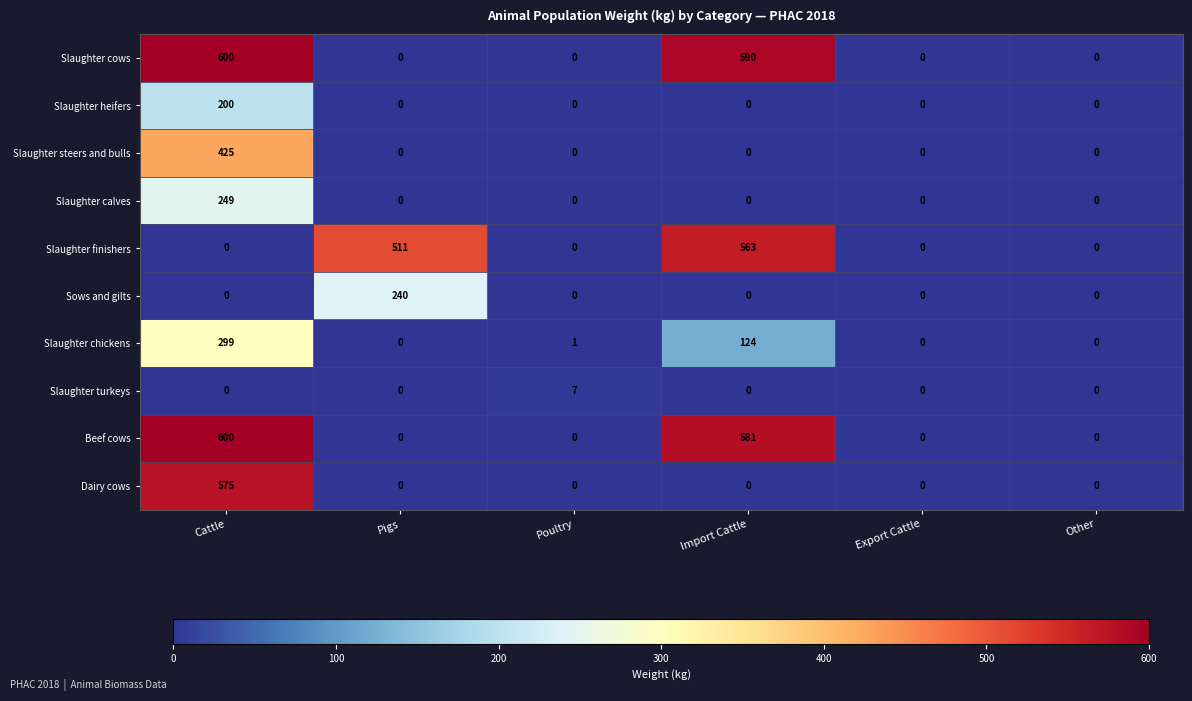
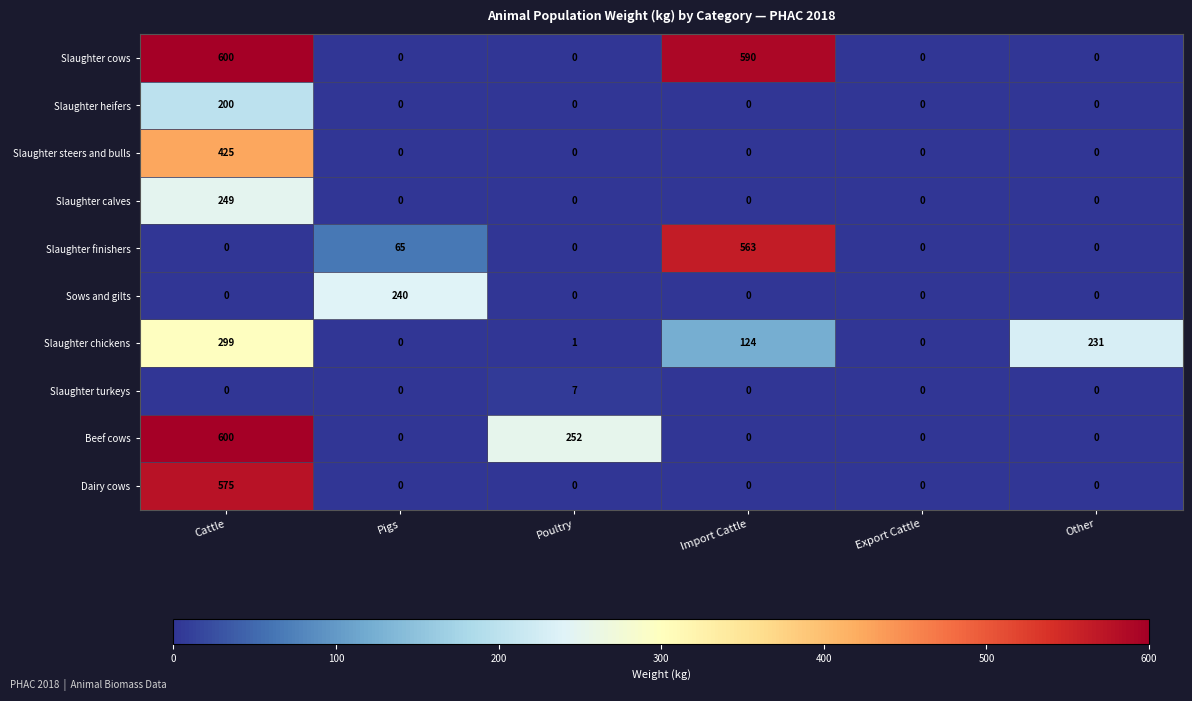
  {
    "Slaughter cows": {
      "Cattle": 600,
      "Pigs": 0,
      "Poultry": 0,
      "Import Cattle": 590,
      "Export Cattle": 0,
      "Other": 0
    },
    "Slaughter heifers": {
      "Cattle": 200,
      "Pigs": 0,
      "Poultry": 0,
      "Import Cattle": 0,
      "Export Cattle": 0,
      "Other": 0
    },
    "Slaughter steers and bulls": {
      "Cattle": 425,
      "Pigs": 0,
      "Poultry": 0,
      "Import Cattle": 0,
      "Export Cattle": 0,
      "Other": 0
    },
    "Slaughter calves": {
      "Cattle": 249,
      "Pigs": 0,
      "Poultry": 0,
      "Import Cattle": 0,
      "Export Cattle": 0,
      "Other": 0
    },
    "Slaughter finishers": {
      "Cattle": 0,
-     "Pigs": 511,
+     "Pigs": 65,
      "Poultry": 0,
      "Import Cattle": 563,
      "Export Cattle": 0,
      "Other": 0
    },
    "Sows and gilts": {
      "Cattle": 0,
      "Pigs": 240,
      "Poultry": 0,
      "Import Cattle": 0,
      "Export Cattle": 0,
      "Other": 0
    },
    "Slaughter chickens": {
      "Cattle": 299,
      "Pigs": 0,
      "Poultry": 1,
      "Import Cattle": 124,
      "Export Cattle": 0,
-     "Other": 0
+     "Other": 231
    },
    "Slaughter turkeys": {
      "Cattle": 0,
      "Pigs": 0,
      "Poultry": 7,
      "Import Cattle": 0,
      "Export Cattle": 0,
      "Other": 0
    },
    "Beef cows": {
      "Cattle": 600,
      "Pigs": 0,
-     "Poultry": 0,
-     "Import Cattle": 581,
+     "Poultry": 252,
+     "Import Cattle": 0,
      "Export Cattle": 0,
      "Other": 0
    },
    "Dairy cows": {
      "Cattle": 575,
      "Pigs": 0,
      "Poultry": 0,
      "Import Cattle": 0,
      "Export Cattle": 0,
      "Other": 0
    }
  }
